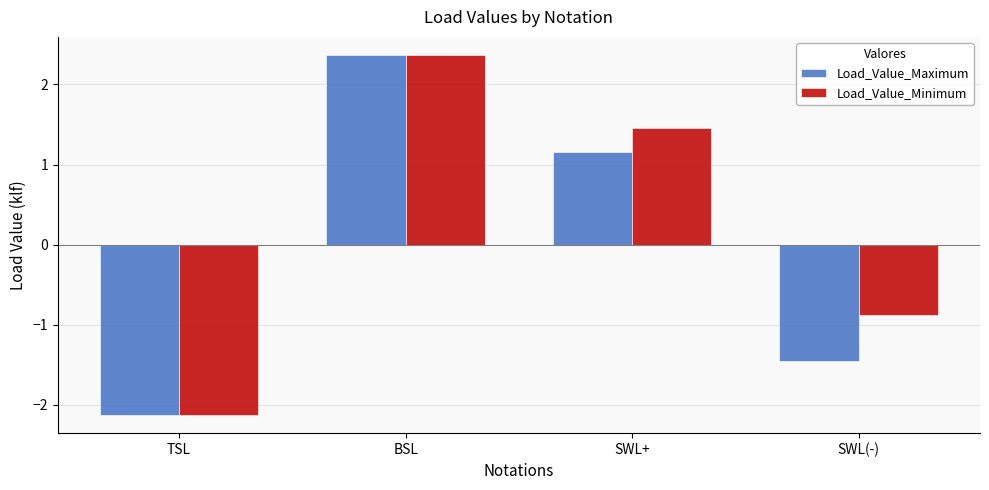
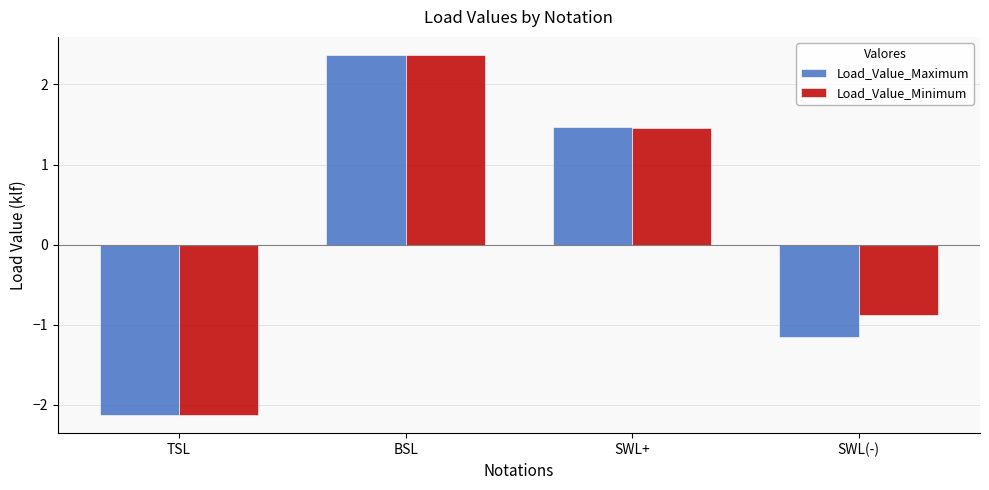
  {
    "Load_Value_Maximum": {
      "TSL": -2.1,
      "BSL": 2.4,
-     "SWL+": 1.2,
-     "SWL(-)": -1.5
+     "SWL+": 1.5,
+     "SWL(-)": -1.2
    },
    "Load_Value_Minimum": {
      "TSL": -2.1,
      "BSL": 2.4,
      "SWL+": 1.5,
      "SWL(-)": -0.9
    }
  }
